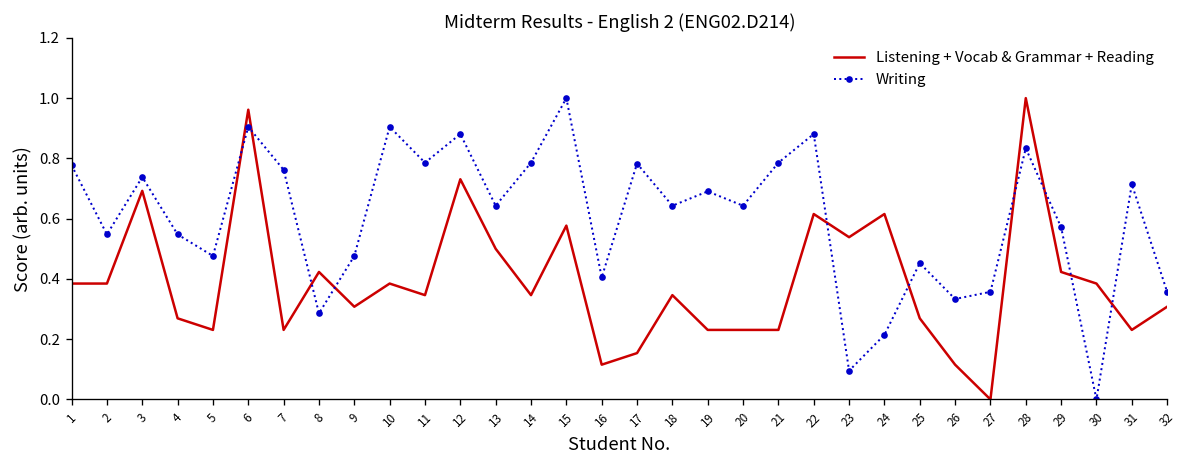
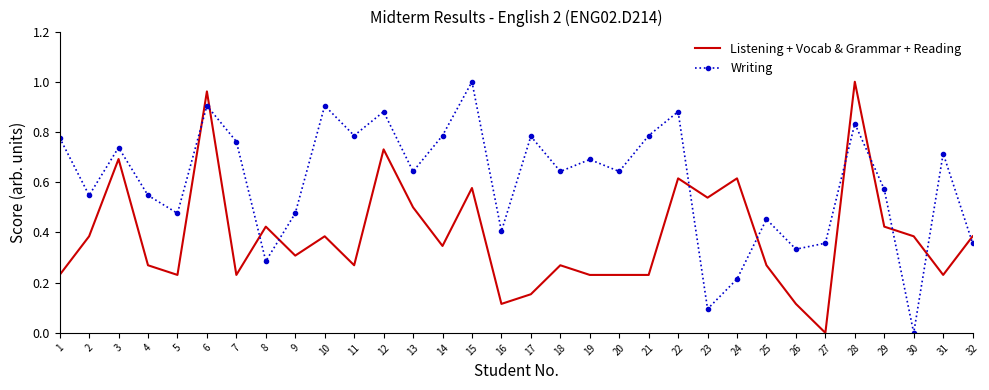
  {
    "Listening + Vocab & Grammar + Reading": {
-     "1": 0.38,
+     "1": 0.23,
      "2": 0.38,
      "3": 0.69,
      "4": 0.27,
      "5": 0.23,
      "6": 0.96,
      "7": 0.23,
      "8": 0.42,
      "9": 0.31,
      "10": 0.38,
-     "11": 0.35,
+     "11": 0.27,
      "12": 0.73,
      "13": 0.50,
      "14": 0.35,
      "15": 0.58,
      "16": 0.12,
      "17": 0.15,
-     "18": 0.35,
+     "18": 0.27,
      "19": 0.23,
      "20": 0.23,
      "21": 0.23,
      "22": 0.62,
      "23": 0.54,
      "24": 0.62,
      "25": 0.27,
      "26": 0.12,
      "27": 0.00,
      "28": 1.00,
      "29": 0.42,
      "30": 0.38,
      "31": 0.23,
-     "32": 0.31
+     "32": 0.38
    },
    "Writing": {
      "1": 0.78,
      "2": 0.55,
      "3": 0.74,
      "4": 0.55,
      "5": 0.48,
      "6": 0.90,
      "7": 0.76,
      "8": 0.29,
      "9": 0.48,
      "10": 0.90,
      "11": 0.79,
      "12": 0.88,
      "13": 0.64,
      "14": 0.79,
      "15": 1.00,
      "16": 0.40,
      "17": 0.78,
      "18": 0.64,
      "19": 0.69,
      "20": 0.64,
      "21": 0.79,
      "22": 0.88,
      "23": 0.10,
      "24": 0.21,
      "25": 0.45,
      "26": 0.33,
      "27": 0.36,
      "28": 0.83,
      "29": 0.57,
      "30": 0.00,
      "31": 0.71,
      "32": 0.36
    }
  }
